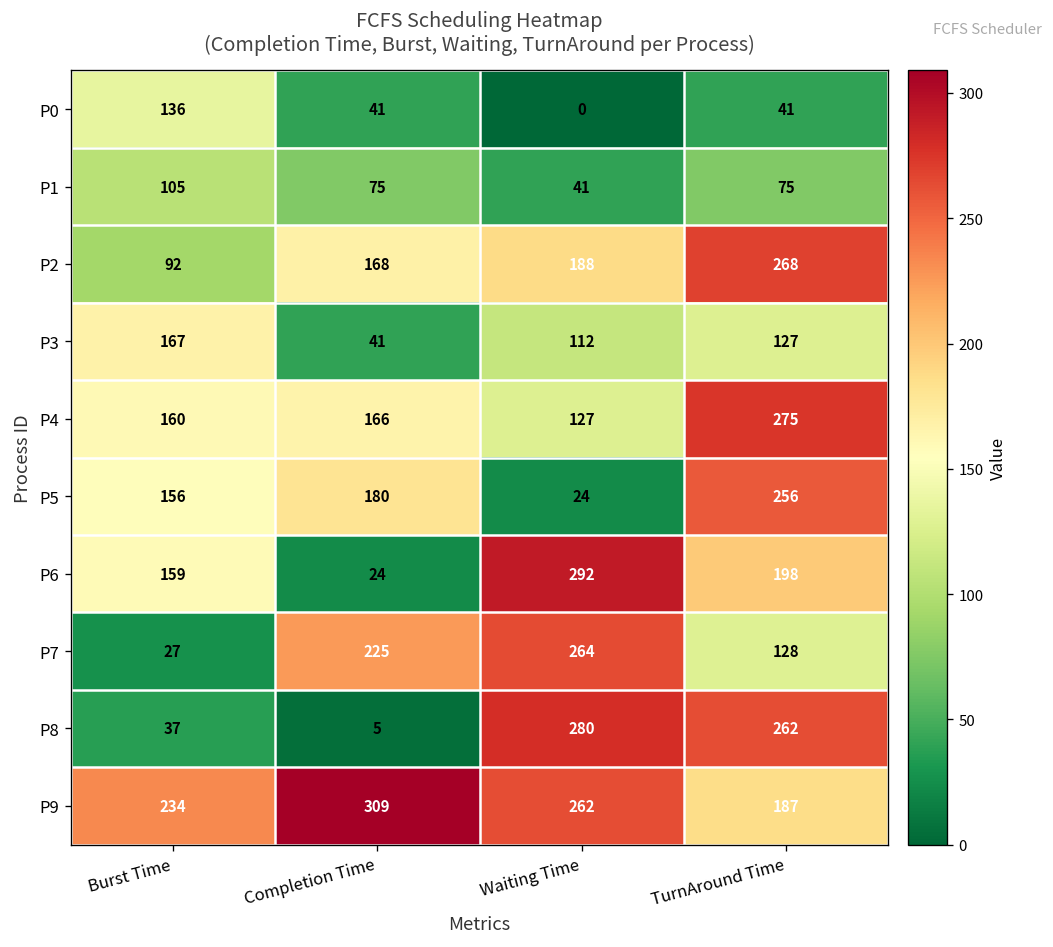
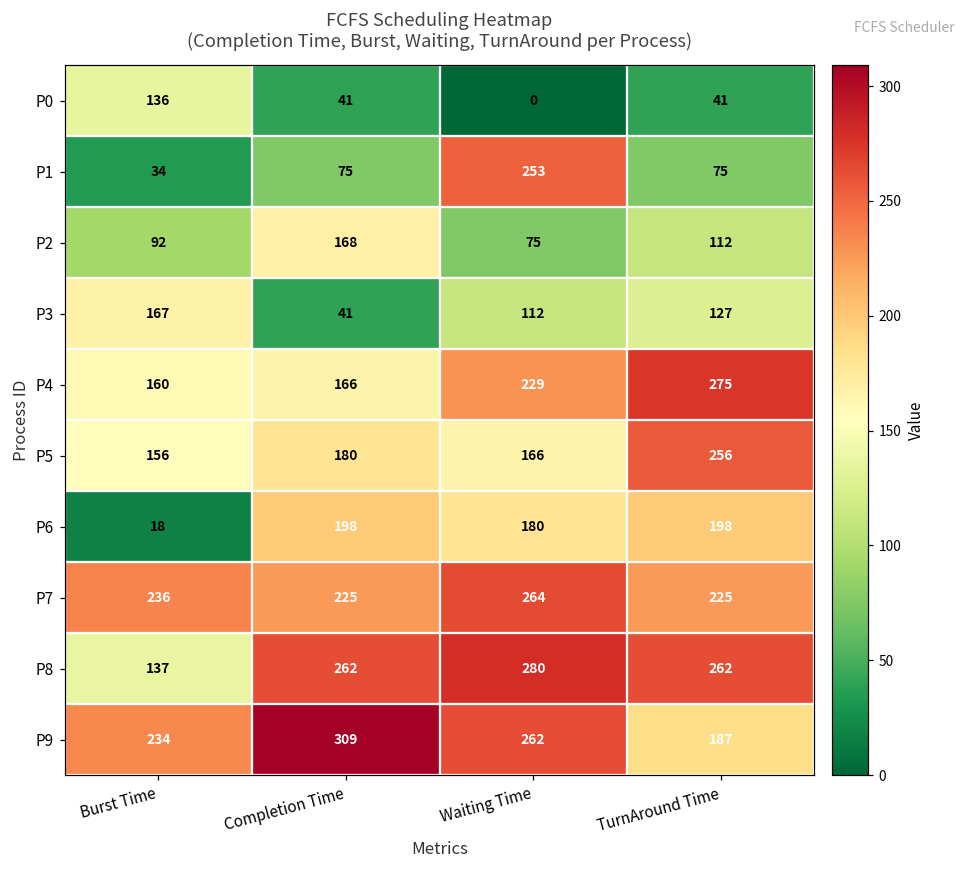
  {
    "P0": {
      "Burst Time": 136,
      "Completion Time": 41,
      "Waiting Time": 0,
      "TurnAround Time": 41
    },
    "P1": {
-     "Burst Time": 105,
+     "Burst Time": 34,
      "Completion Time": 75,
-     "Waiting Time": 41,
+     "Waiting Time": 253,
      "TurnAround Time": 75
    },
    "P2": {
      "Burst Time": 92,
      "Completion Time": 168,
-     "Waiting Time": 188,
-     "TurnAround Time": 268
+     "Waiting Time": 75,
+     "TurnAround Time": 112
    },
    "P3": {
      "Burst Time": 167,
      "Completion Time": 41,
      "Waiting Time": 112,
      "TurnAround Time": 127
    },
    "P4": {
      "Burst Time": 160,
      "Completion Time": 166,
-     "Waiting Time": 127,
+     "Waiting Time": 229,
      "TurnAround Time": 275
    },
    "P5": {
      "Burst Time": 156,
      "Completion Time": 180,
-     "Waiting Time": 24,
+     "Waiting Time": 166,
      "TurnAround Time": 256
    },
    "P6": {
-     "Burst Time": 159,
-     "Completion Time": 24,
-     "Waiting Time": 292,
+     "Burst Time": 18,
+     "Completion Time": 198,
+     "Waiting Time": 180,
      "TurnAround Time": 198
    },
    "P7": {
-     "Burst Time": 27,
+     "Burst Time": 236,
      "Completion Time": 225,
      "Waiting Time": 264,
-     "TurnAround Time": 128
+     "TurnAround Time": 225
    },
    "P8": {
-     "Burst Time": 37,
-     "Completion Time": 5,
+     "Burst Time": 137,
+     "Completion Time": 262,
      "Waiting Time": 280,
      "TurnAround Time": 262
    },
    "P9": {
      "Burst Time": 234,
      "Completion Time": 309,
      "Waiting Time": 262,
      "TurnAround Time": 187
    }
  }
